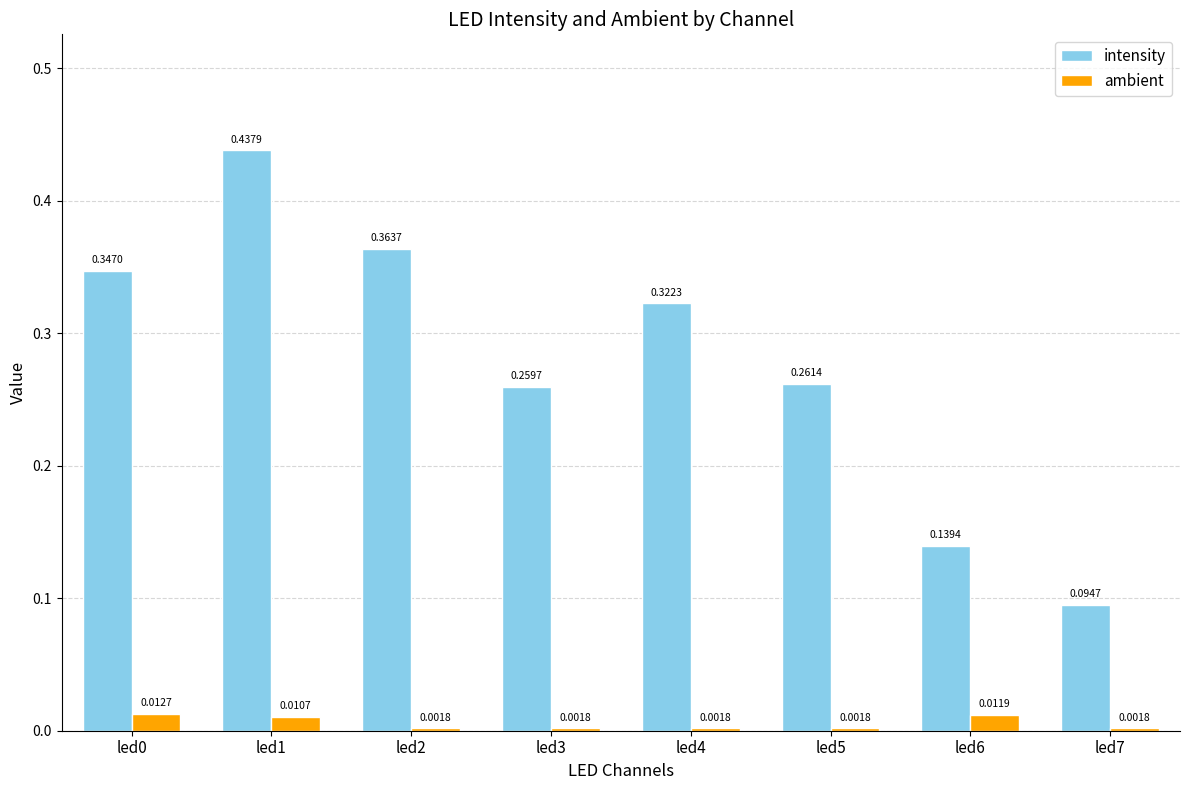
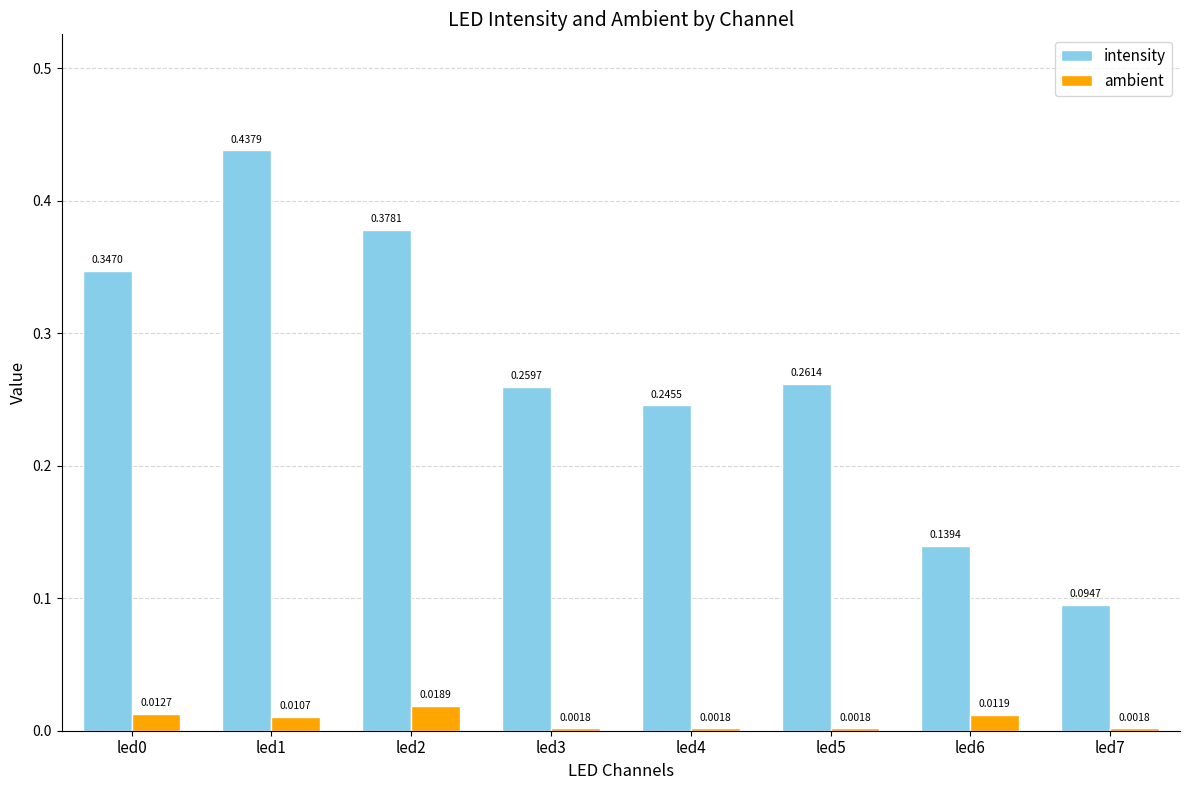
  {
    "intensity": {
      "led0": 0.3470,
      "led1": 0.4379,
-     "led2": 0.3637,
+     "led2": 0.3781,
      "led3": 0.2597,
-     "led4": 0.3223,
+     "led4": 0.2455,
      "led5": 0.2614,
      "led6": 0.1394,
      "led7": 0.0947
    },
    "ambient": {
      "led0": 0.0127,
      "led1": 0.0107,
-     "led2": 0.0018,
+     "led2": 0.0189,
      "led3": 0.0018,
      "led4": 0.0018,
      "led5": 0.0018,
      "led6": 0.0119,
      "led7": 0.0018
    }
  }
